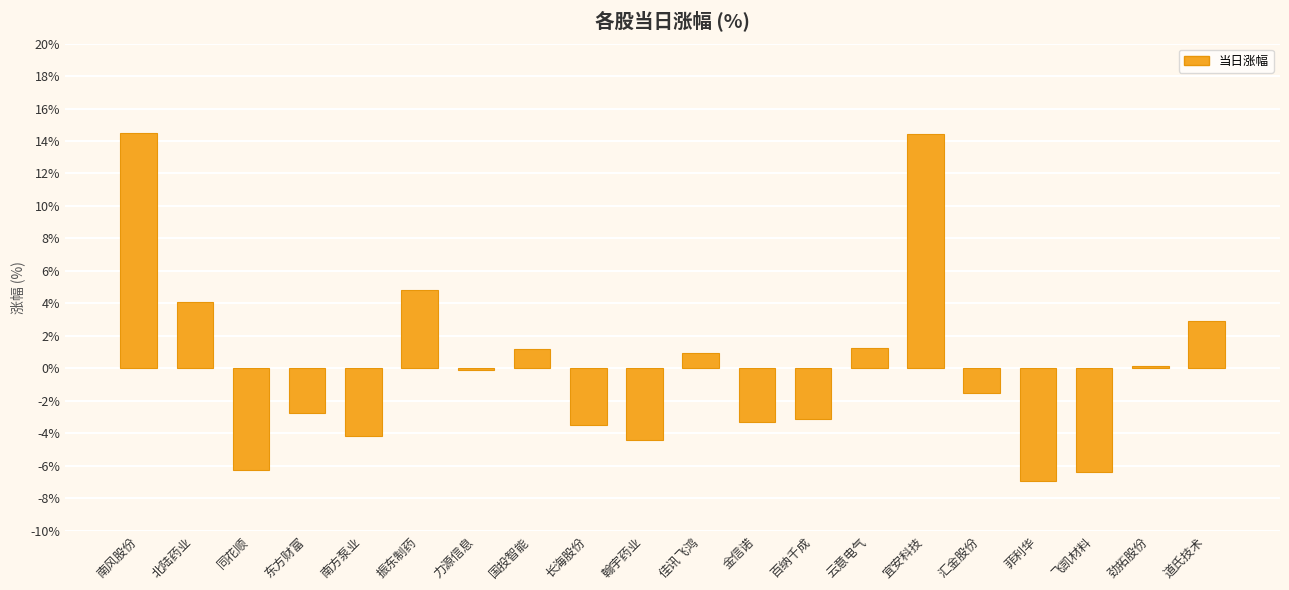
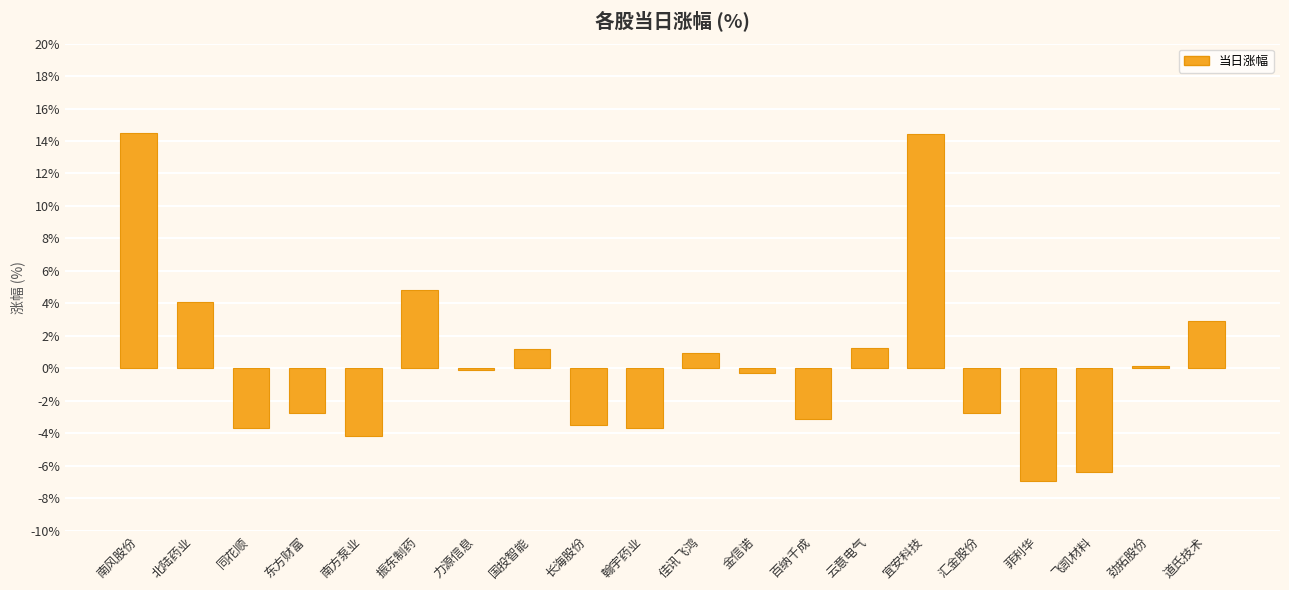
  {
    "南风股份": "14.5%",
    "北陆药业": "4.1%",
-   "同花顺": "-6.3%",
+   "同花顺": "-3.7%",
    "东方财富": "-2.7%",
    "南方泵业": "-4.2%",
    "振东制药": "4.8%",
    "国投智能": "1.2%",
    "长海股份": "-3.5%",
-   "翰宇药业": "-4.5%",
+   "翰宇药业": "-3.7%",
    "佳讯飞鸿": "0.9%",
-   "金信诺": "-3.3%",
+   "金信诺": "-0.3%",
    "百纳千成": "-3.1%",
    "云意电气": "1.3%",
    "宜安科技": "14.4%",
-   "汇金股份": "-1.5%",
+   "汇金股份": "-2.7%",
    "菲利华": "-7.0%",
    "飞凯材料": "-6.4%",
    "道氏技术": "2.9%"
  }
